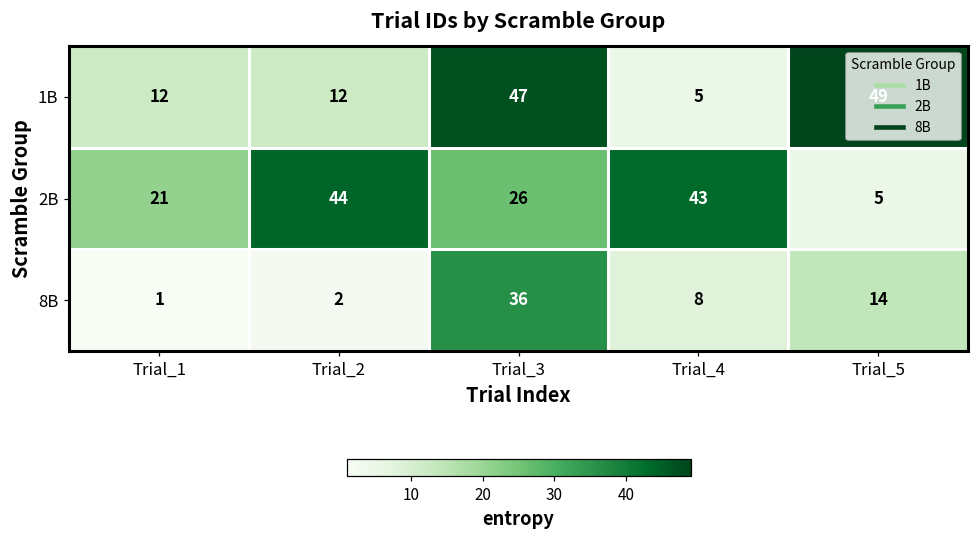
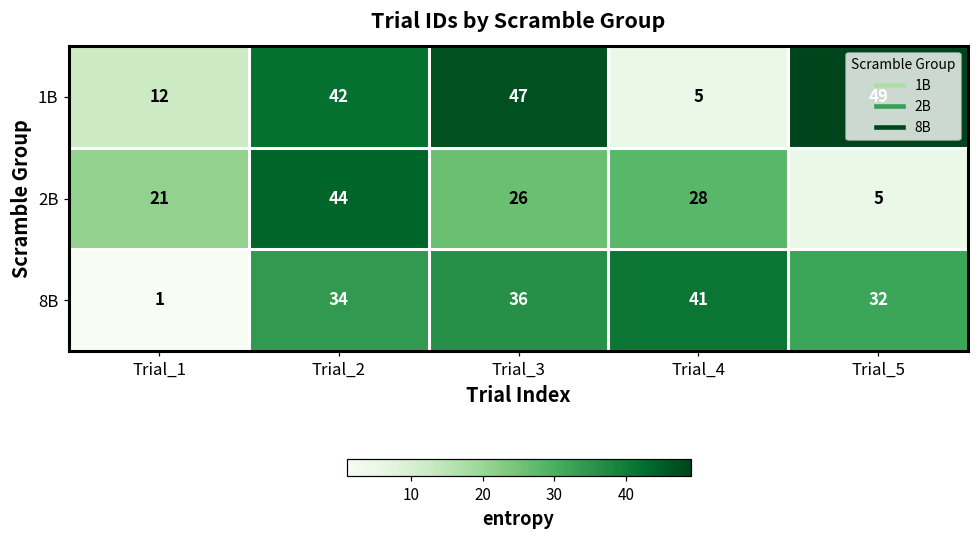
  {
    "1B": {
      "Trial_1": 12,
-     "Trial_2": 12,
+     "Trial_2": 42,
      "Trial_3": 47,
      "Trial_4": 5
    },
    "2B": {
      "Trial_1": 21,
      "Trial_2": 44,
      "Trial_3": 26,
-     "Trial_4": 43,
+     "Trial_4": 28,
      "Trial_5": 5
    },
    "8B": {
      "Trial_1": 1,
-     "Trial_2": 2,
+     "Trial_2": 34,
      "Trial_3": 36,
-     "Trial_4": 8,
-     "Trial_5": 14
+     "Trial_4": 41,
+     "Trial_5": 32
    }
  }
